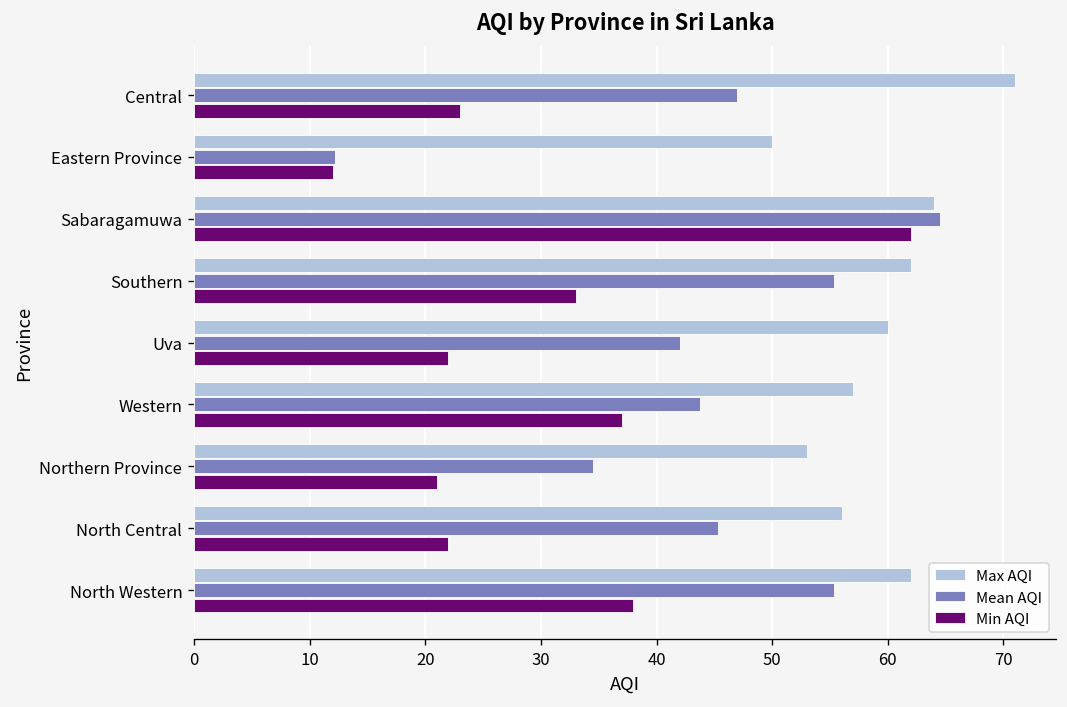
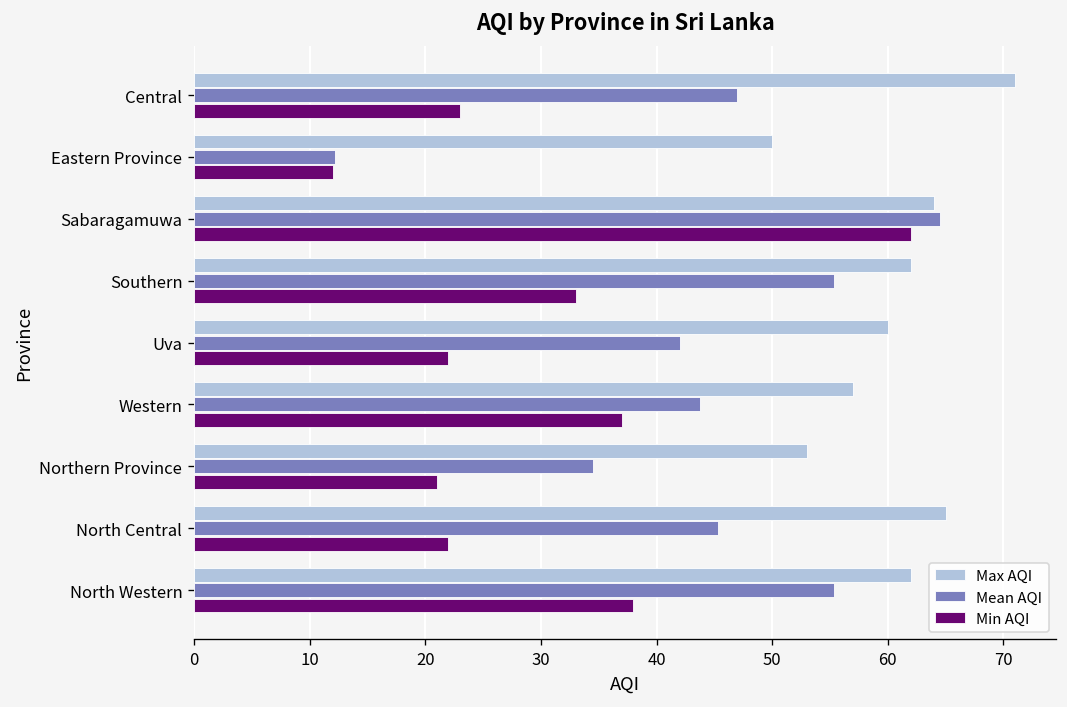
  {
    "Max AQI": {
      "Central": 71,
      "Eastern Province": 50,
      "Sabaragamuwa": 64,
      "Southern": 62,
      "Uva": 60,
      "Western": 57,
      "Northern Province": 53,
-     "North Central": 56,
+     "North Central": 65,
      "North Western": 62
    },
    "Mean AQI": {
      "Central": 47,
      "Eastern Province": 12,
      "Sabaragamuwa": 65,
      "Southern": 55,
      "Uva": 42,
      "Western": 44,
      "Northern Province": 35,
      "North Central": 45,
      "North Western": 55
    },
    "Min AQI": {
      "Central": 23,
      "Eastern Province": 12,
      "Sabaragamuwa": 62,
      "Southern": 33,
      "Uva": 22,
      "Western": 37,
      "Northern Province": 21,
      "North Central": 22,
      "North Western": 38
    }
  }
